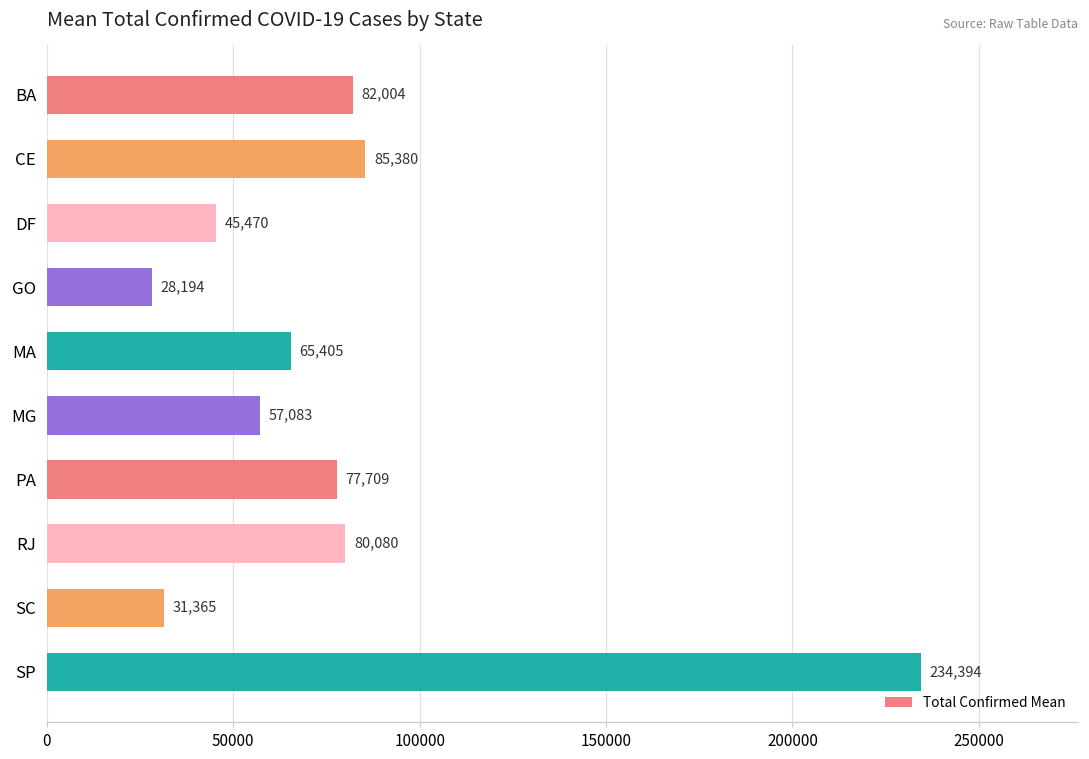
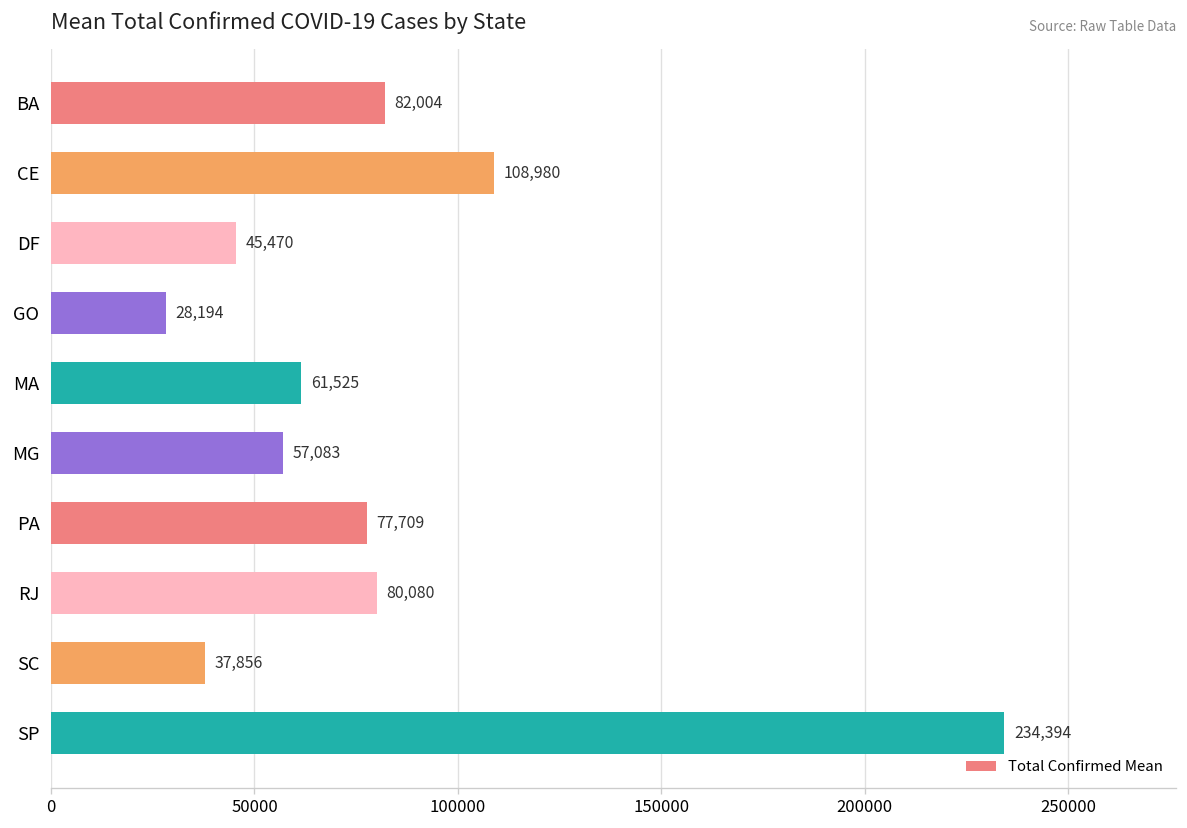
  {
    "BA": "82,004",
-   "CE": "85,380",
+   "CE": "108,980",
    "DF": "45,470",
    "GO": "28,194",
-   "MA": "65,405",
+   "MA": "61,525",
    "MG": "57,083",
    "PA": "77,709",
    "RJ": "80,080",
-   "SC": "31,365",
+   "SC": "37,856",
    "SP": "234,394"
  }
